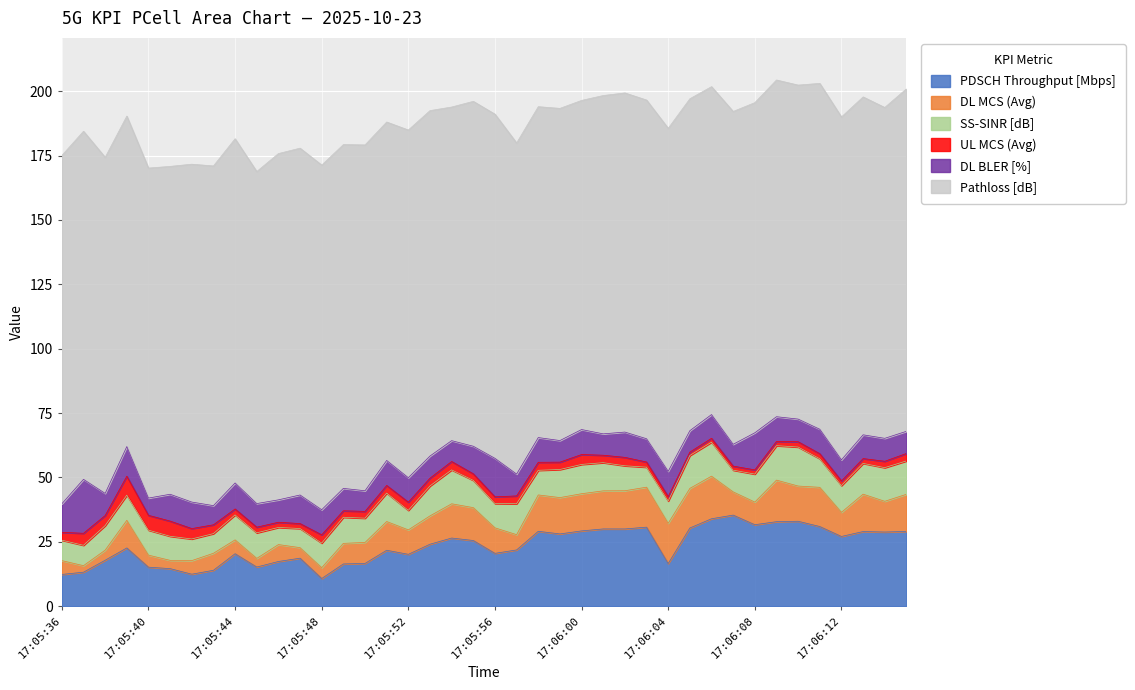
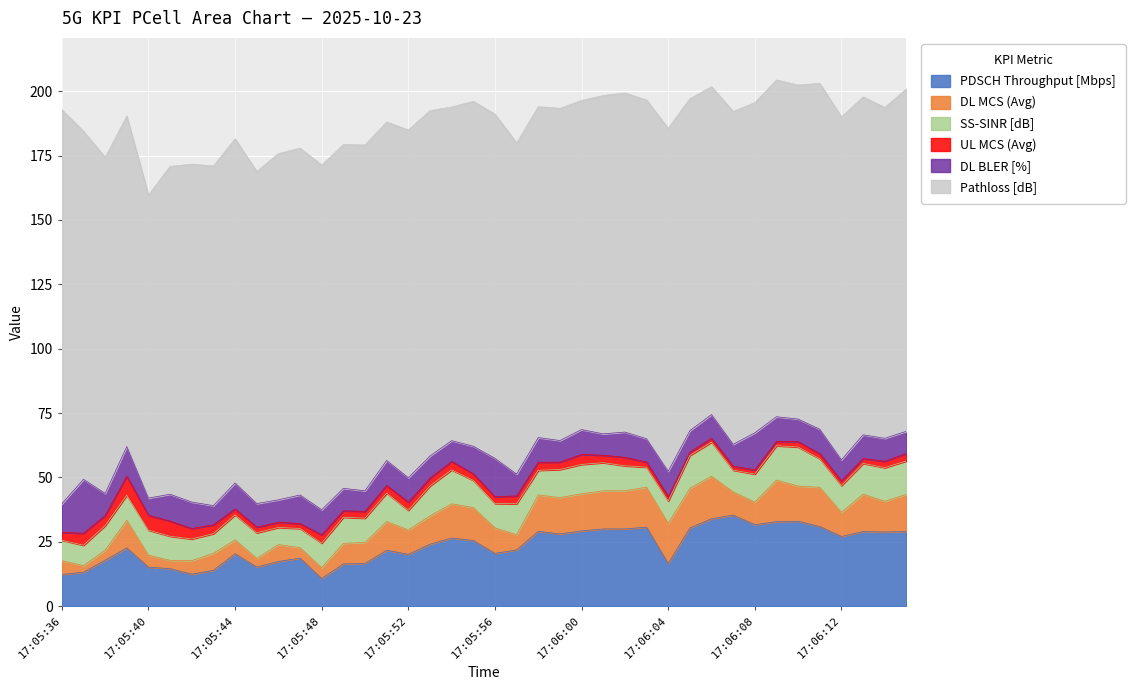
  {
    "PDSCH Throughput [Mbps]": {
      "17:05:36": 12,
      "17:05:40": 15,
      "17:05:44": 20,
      "17:05:48": 11,
      "17:05:52": 20,
      "17:05:56": 21,
      "17:06:00": 29,
      "17:06:04": 17,
      "17:06:08": 32,
      "17:06:12": 27
    },
    "DL MCS (Avg)": {
      "17:05:36": 5,
      "17:05:40": 5,
      "17:05:44": 5,
      "17:05:48": 4,
      "17:05:52": 9,
      "17:05:56": 10,
      "17:06:00": 14,
      "17:06:04": 16,
      "17:06:08": 9,
      "17:06:12": 9
    },
    "SS-SINR [dB]": {
      "17:05:36": 8,
      "17:05:40": 10,
      "17:05:44": 10,
      "17:05:48": 10,
      "17:05:52": 8,
      "17:05:56": 9,
      "17:06:00": 11,
      "17:06:04": 9,
      "17:06:08": 11,
      "17:06:12": 10
    },
    "UL MCS (Avg)": {
      "17:05:36": 3,
      "17:05:40": 6,
      "17:05:44": 2,
      "17:05:48": 3,
      "17:05:52": 3,
      "17:05:56": 3,
      "17:06:00": 4,
      "17:06:04": 2,
      "17:06:08": 2,
      "17:06:12": 2
    },
    "DL BLER [%]": {
      "17:05:36": 11,
      "17:05:40": 7,
      "17:05:44": 10,
      "17:05:48": 10,
      "17:05:52": 10,
      "17:05:56": 15,
      "17:06:00": 10,
      "17:06:04": 10,
      "17:06:08": 14,
      "17:06:12": 8
    },
    "Pathloss [dB]": {
-     "17:05:36": 135,
-     "17:05:40": 128,
+     "17:05:36": 153,
+     "17:05:40": 118,
      "17:05:44": 134,
      "17:05:48": 134,
      "17:05:52": 135,
      "17:05:56": 134,
      "17:06:00": 128,
      "17:06:04": 133,
      "17:06:08": 128,
      "17:06:12": 133
    }
  }
